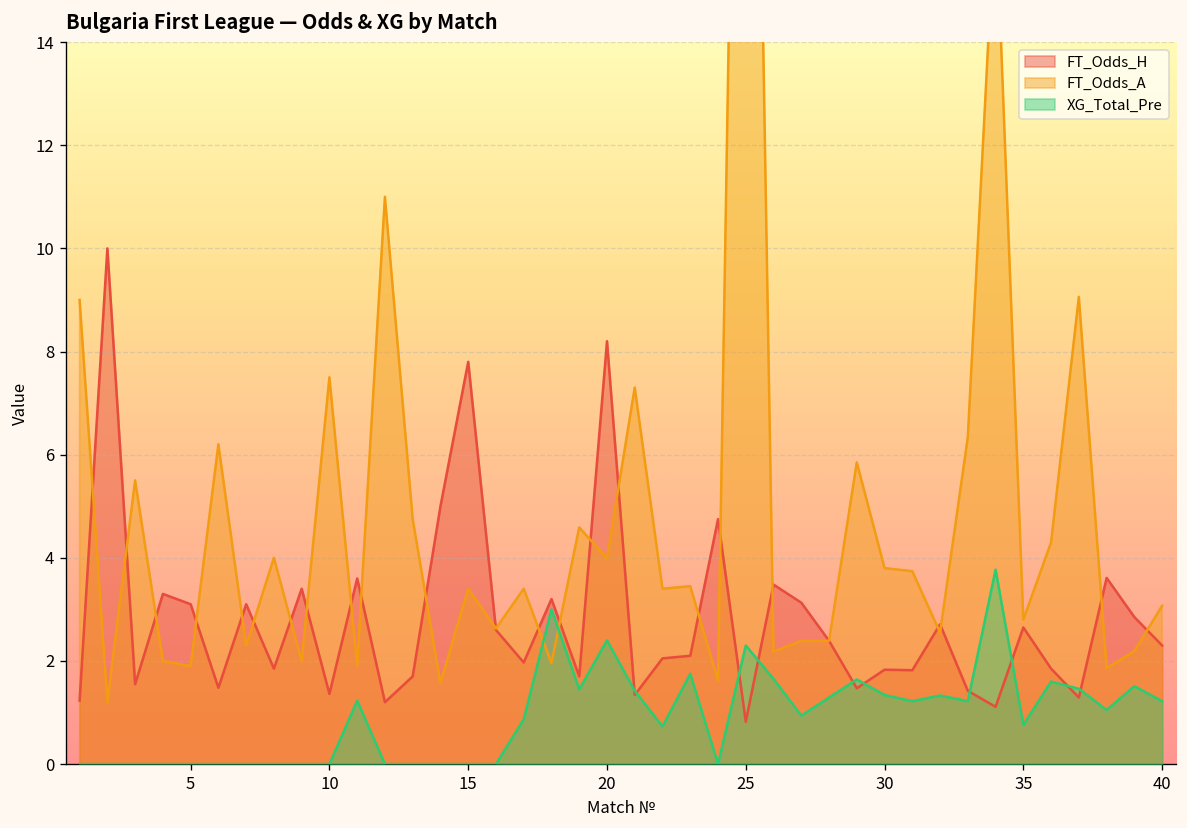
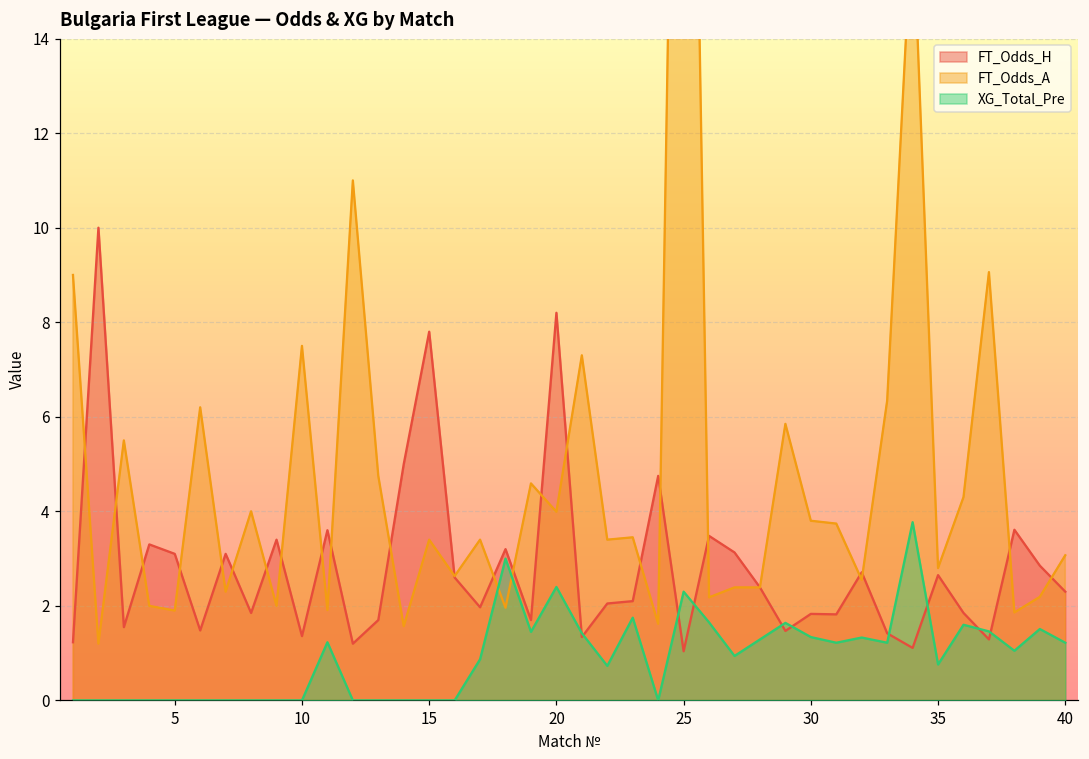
  {
    "FT_Odds_H": {
      "5": 3.1,
      "10": 1.4,
      "15": 7.8,
      "20": 8.2,
-     "25": 0.8,
+     "25": 1.0,
      "30": 1.8,
      "35": 2.7,
      "40": 2.3
    },
    "FT_Odds_A": {
      "5": 1.9,
      "10": 7.5,
      "15": 3.4,
      "20": 4.0,
      "30": 3.8,
      "35": 2.8,
      "40": 3.1
    },
    "XG_Total_Pre": {
      "5": 0.0,
      "10": 0.0,
      "15": 0.0,
      "20": 2.4,
      "25": 2.3,
      "30": 1.3,
      "35": 0.8,
      "40": 1.2
    }
  }
